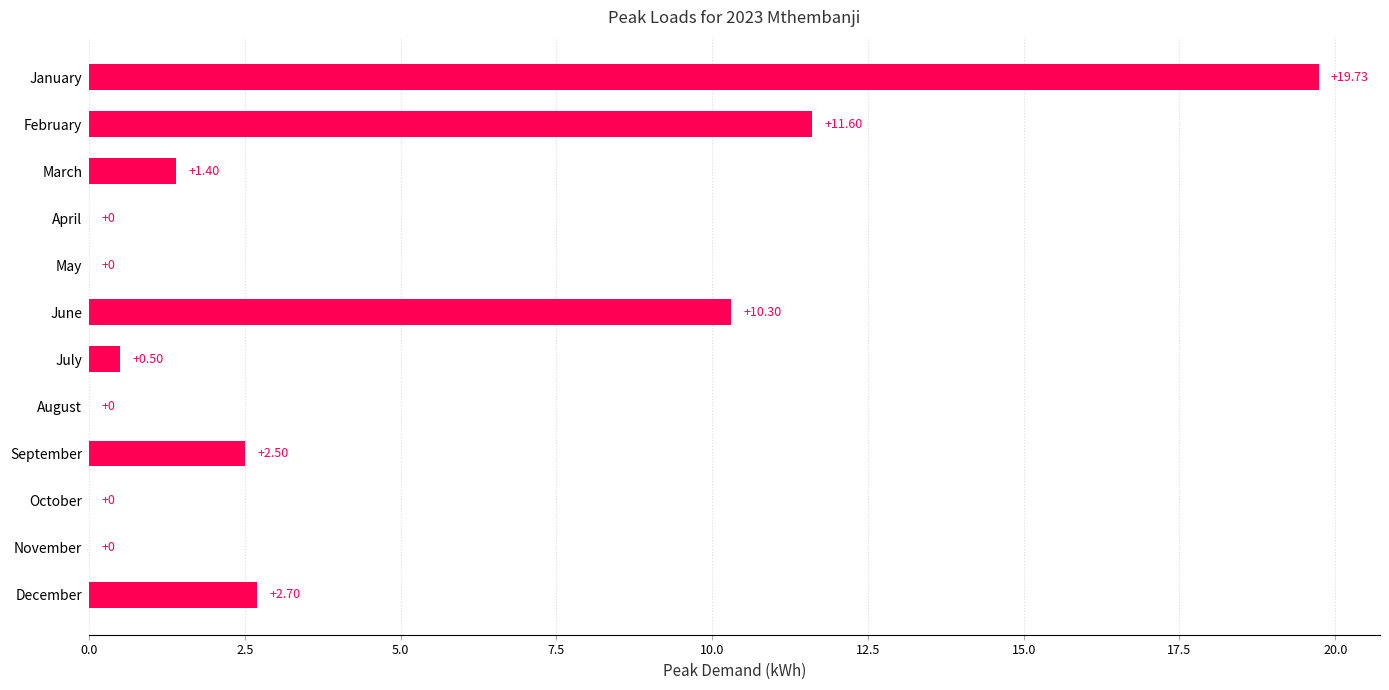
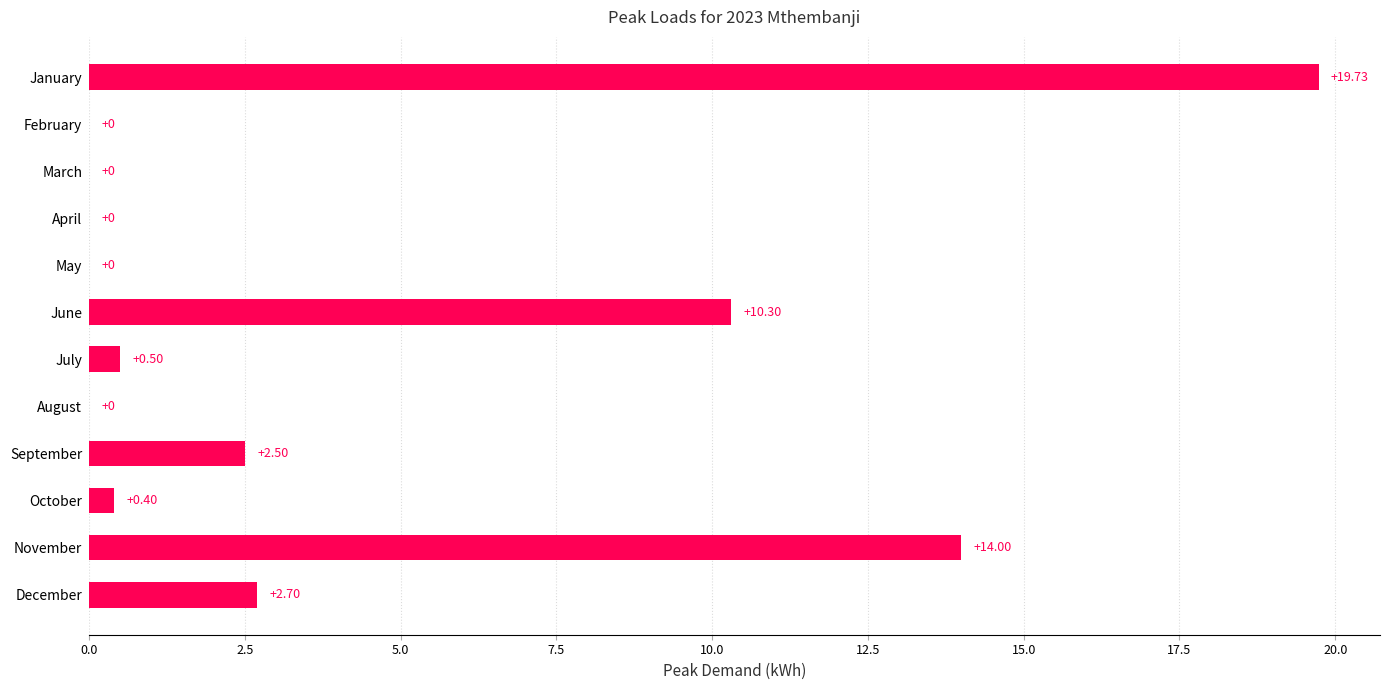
  {
    "January": "+19.73",
-   "February": "+11.60",
-   "March": "+1.40",
+   "February": "+0",
+   "March": "+0",
    "April": "+0",
    "May": "+0",
    "June": "+10.30",
    "July": "+0.50",
    "August": "+0",
    "September": "+2.50",
-   "October": "+0",
-   "November": "+0",
+   "October": "+0.40",
+   "November": "+14.00",
    "December": "+2.70"
  }
